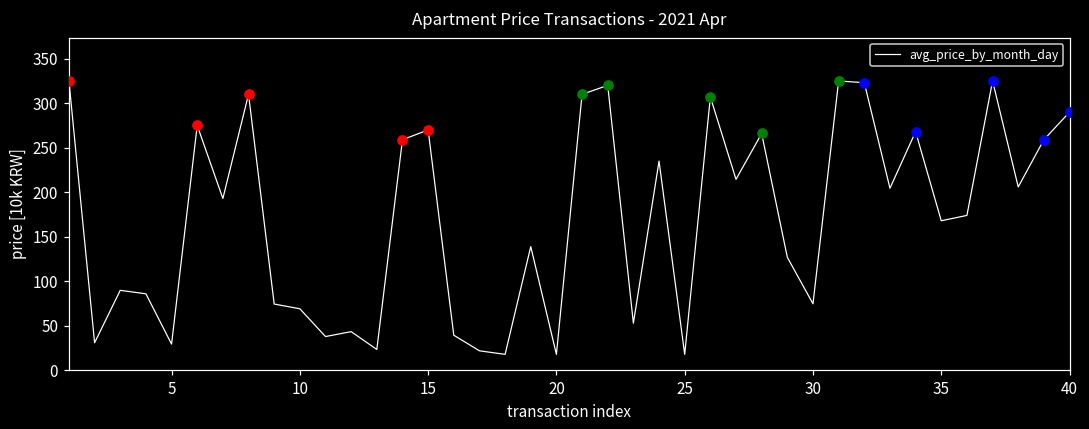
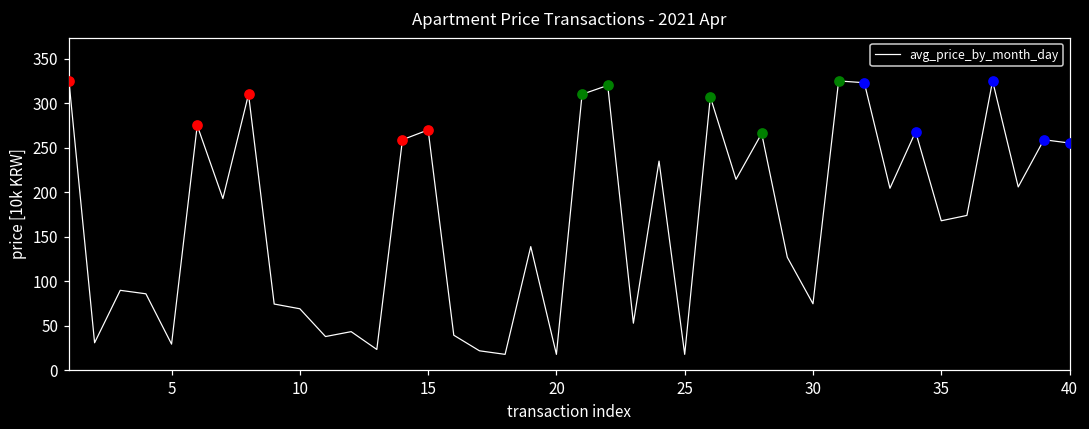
  {
    "avg_price_by_month_day": {
      "5": 30,
      "10": 70,
      "20": 20,
      "25": 20,
      "30": 70,
      "35": 170,
-     "40": 290
+     "40": 260
    }
  }
